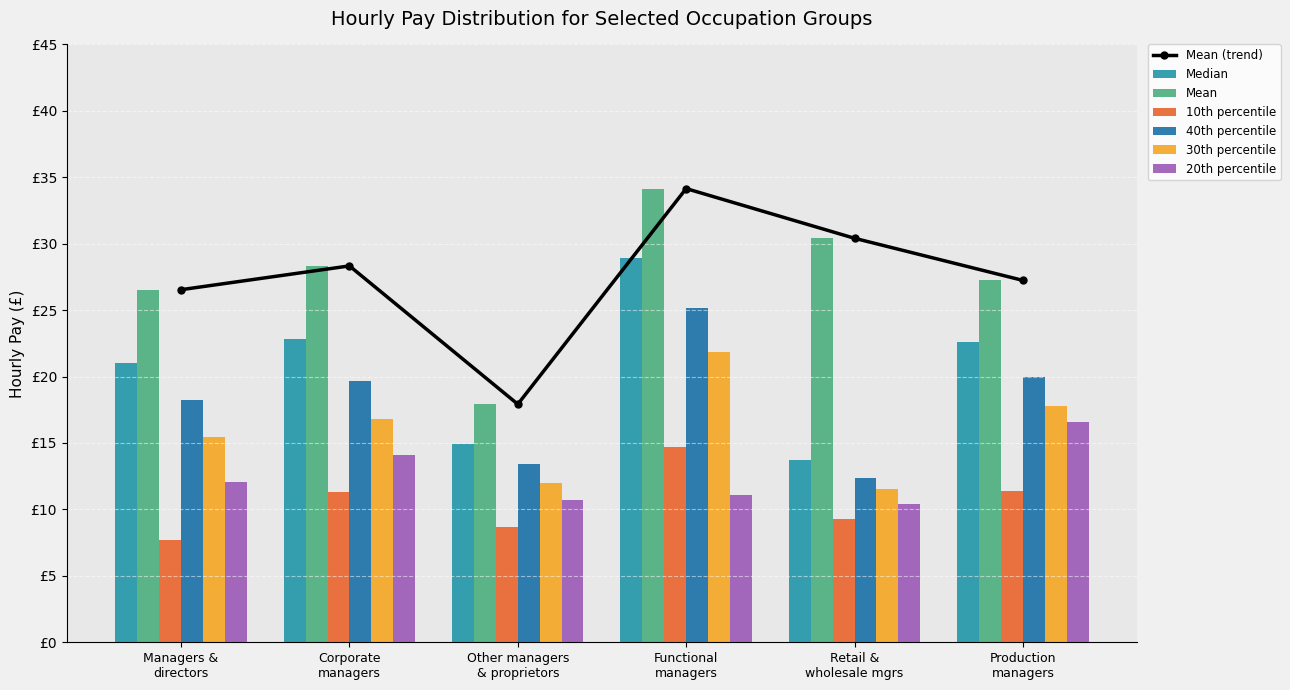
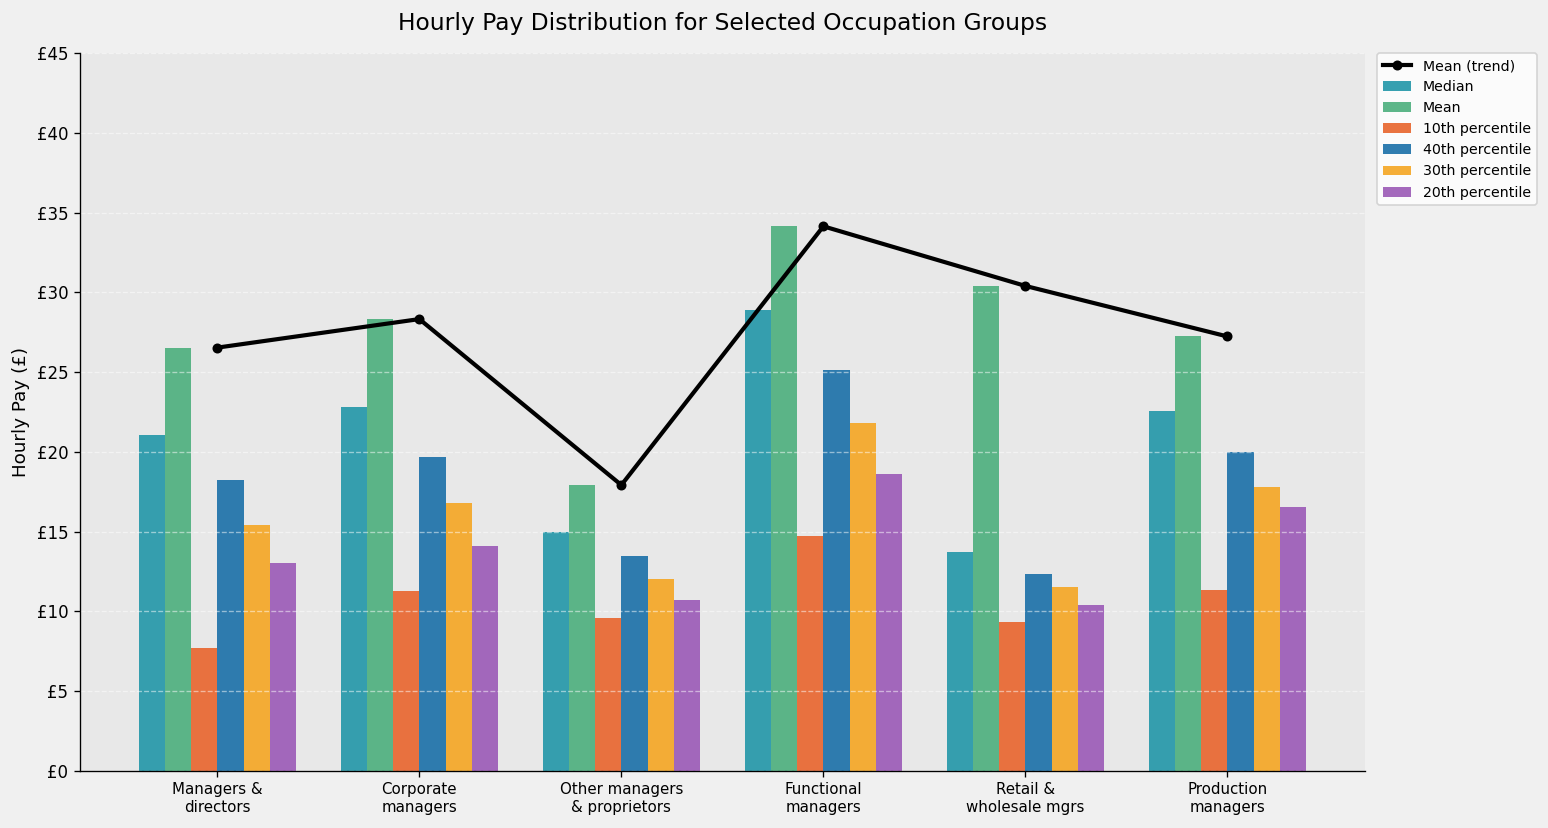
  {
    "Mean (trend)": {
      "Managers & directors": "£26.5",
      "Corporate managers": "£28.3",
      "Other managers & proprietors": "£17.9",
      "Functional managers": "£34.2",
      "Retail & wholesale mgrs": "£30.4",
      "Production managers": "£27.2"
    },
    "Mean": {
      "Managers & directors": "£26.5",
      "Corporate managers": "£28.3",
      "Other managers & proprietors": "£17.9",
      "Functional managers": "£34.2",
      "Retail & wholesale mgrs": "£30.4",
      "Production managers": "£27.2"
    },
    "10th percentile": {
      "Managers & directors": "£7.7",
      "Corporate managers": "£11.3",
-     "Other managers & proprietors": "£8.7",
+     "Other managers & proprietors": "£9.6",
      "Functional managers": "£14.7",
      "Retail & wholesale mgrs": "£9.3",
      "Production managers": "£11.4"
    },
    "30th percentile": {
      "Managers & directors": "£15.4",
      "Corporate managers": "£16.8",
      "Other managers & proprietors": "£12.0",
      "Functional managers": "£21.8",
      "Retail & wholesale mgrs": "£11.5",
      "Production managers": "£17.8"
    },
    "20th percentile": {
-     "Managers & directors": "£12.1",
+     "Managers & directors": "£13.0",
      "Corporate managers": "£14.1",
      "Other managers & proprietors": "£10.7",
-     "Functional managers": "£11.1",
+     "Functional managers": "£18.6",
      "Retail & wholesale mgrs": "£10.4",
      "Production managers": "£16.6"
    }
  }
